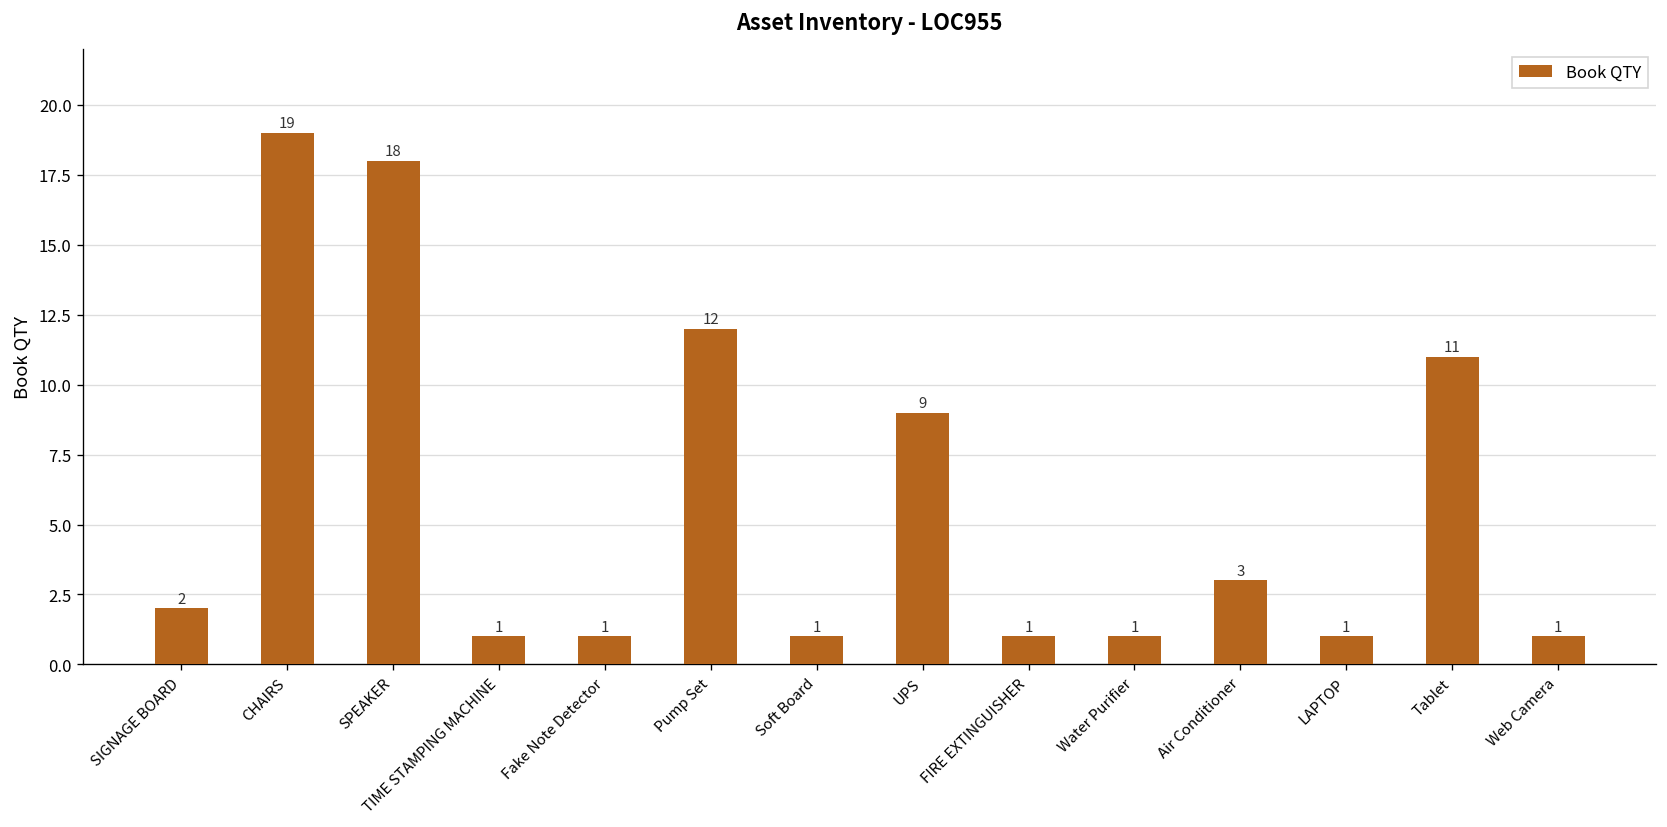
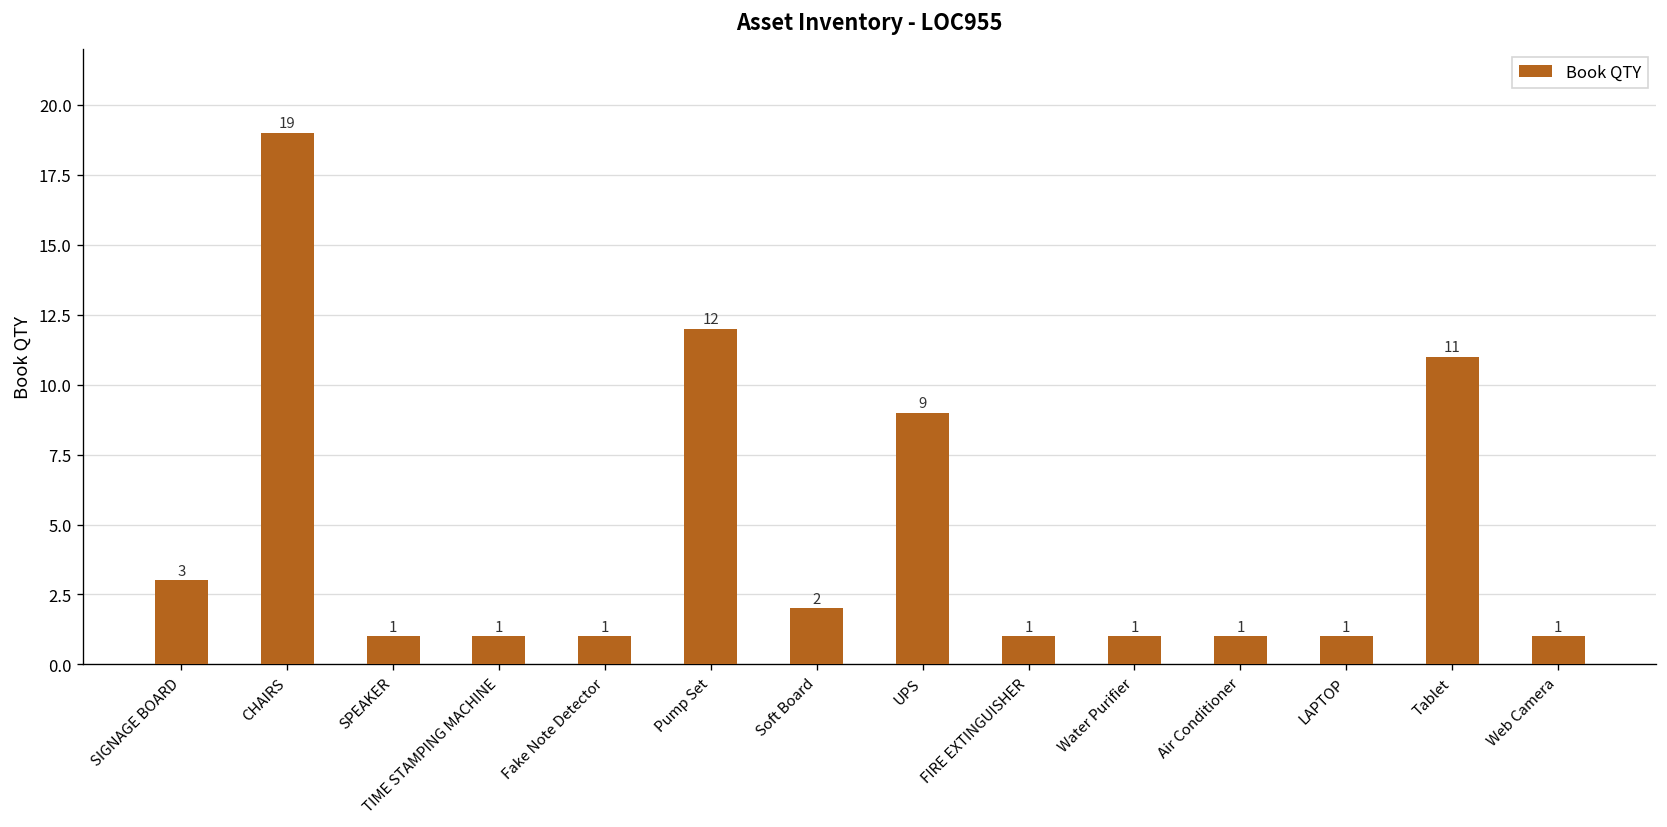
  {
-   "SIGNAGE BOARD": 2,
+   "SIGNAGE BOARD": 3,
    "CHAIRS": 19,
-   "SPEAKER": 18,
+   "SPEAKER": 1,
    "TIME STAMPING MACHINE": 1,
    "Fake Note Detector": 1,
    "Pump Set": 12,
-   "Soft Board": 1,
+   "Soft Board": 2,
    "UPS": 9,
    "FIRE EXTINGUISHER": 1,
    "Water Purifier": 1,
-   "Air Conditioner": 3,
+   "Air Conditioner": 1,
    "LAPTOP": 1,
    "Tablet": 11,
    "Web Camera": 1
  }
